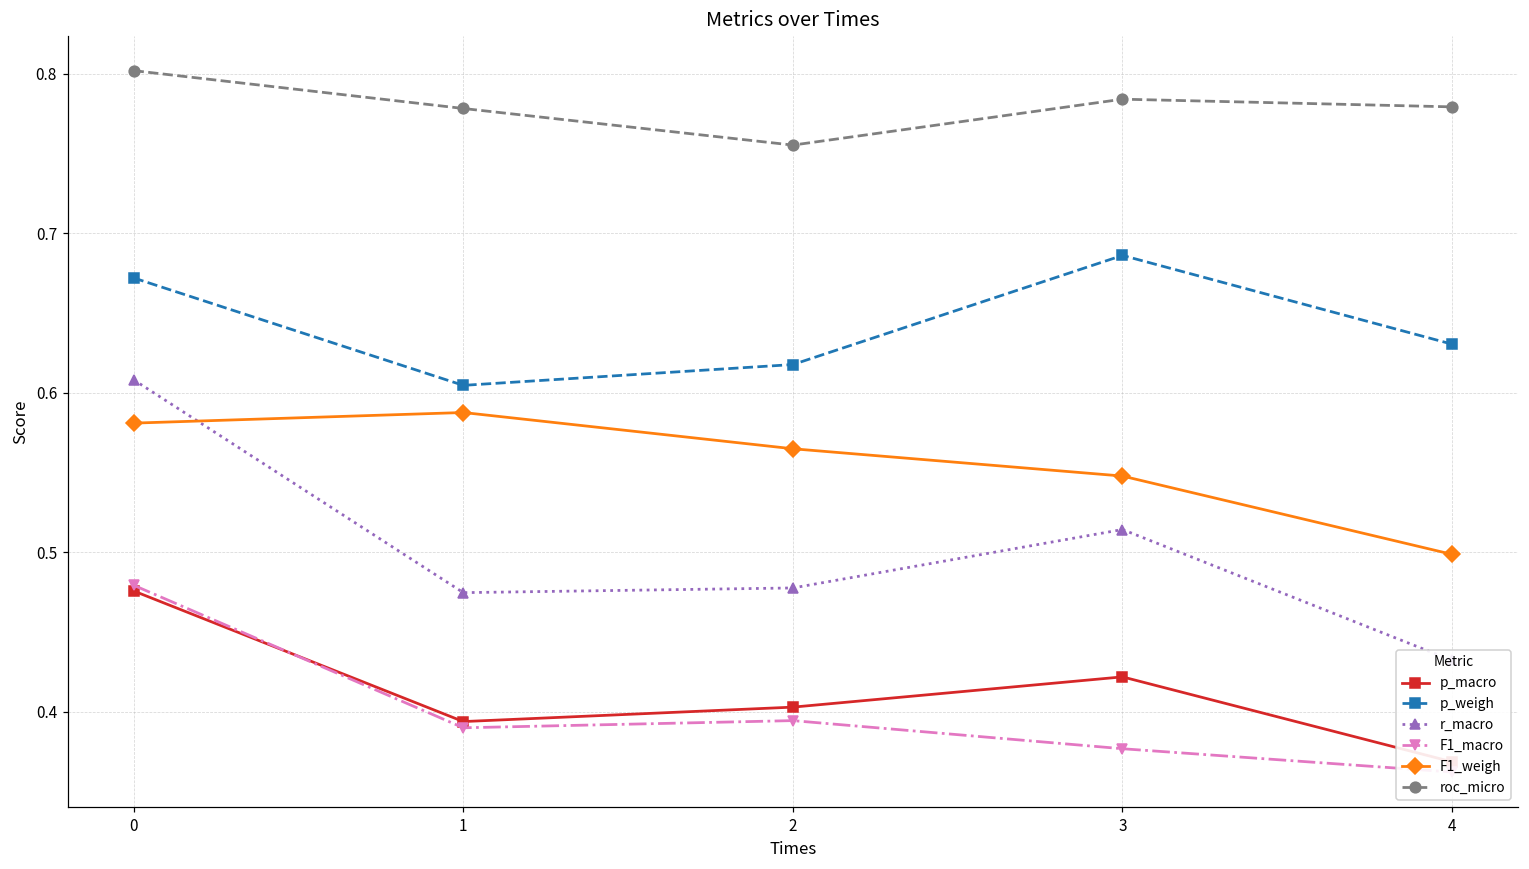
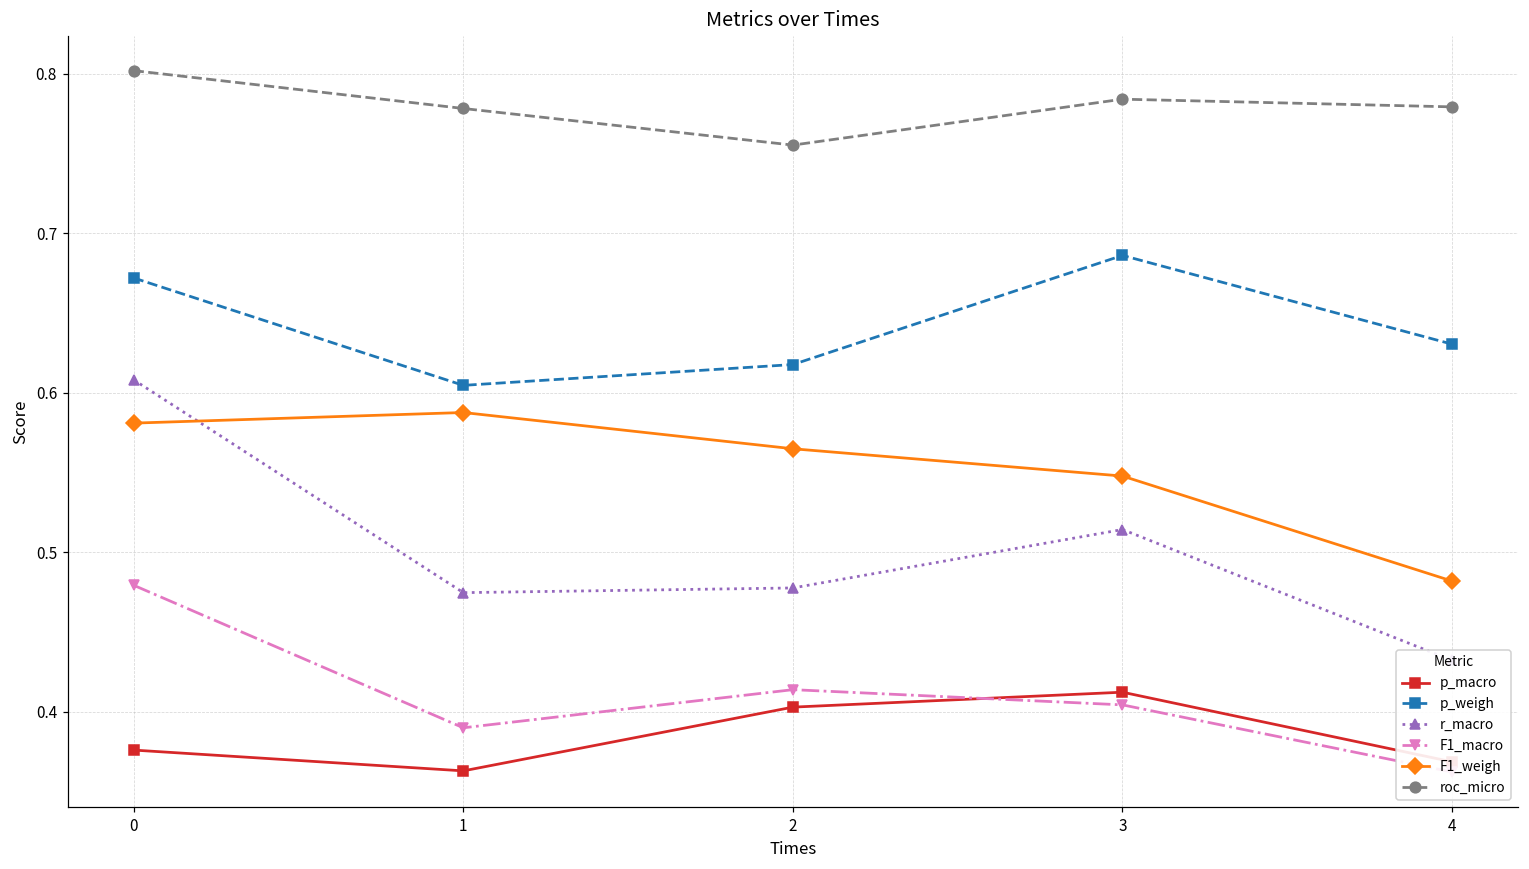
  {
    "p_macro": {
-     "0": 0.476,
-     "1": 0.394,
+     "0": 0.376,
+     "1": 0.363,
      "2": 0.403,
-     "3": 0.422
+     "3": 0.412
    },
    "p_weigh": {
      "0": 0.672,
      "1": 0.605,
      "2": 0.618,
      "3": 0.686,
      "4": 0.630
    },
    "r_macro": {
      "0": 0.608,
      "1": 0.475,
      "2": 0.478,
      "3": 0.514
    },
    "F1_macro": {
      "0": 0.479,
      "1": 0.390,
-     "2": 0.395,
-     "3": 0.377
+     "2": 0.414,
+     "3": 0.404
    },
    "F1_weigh": {
      "0": 0.581,
      "1": 0.588,
      "2": 0.565,
      "3": 0.548,
-     "4": 0.499
+     "4": 0.482
    },
    "roc_micro": {
      "0": 0.802,
      "1": 0.778,
      "2": 0.755,
      "3": 0.784,
      "4": 0.779
    }
  }
